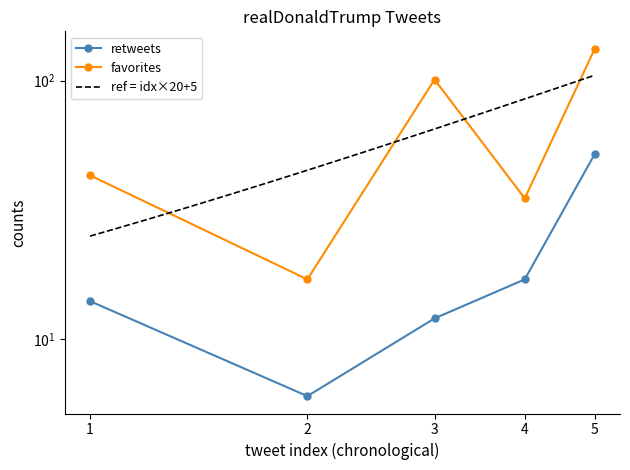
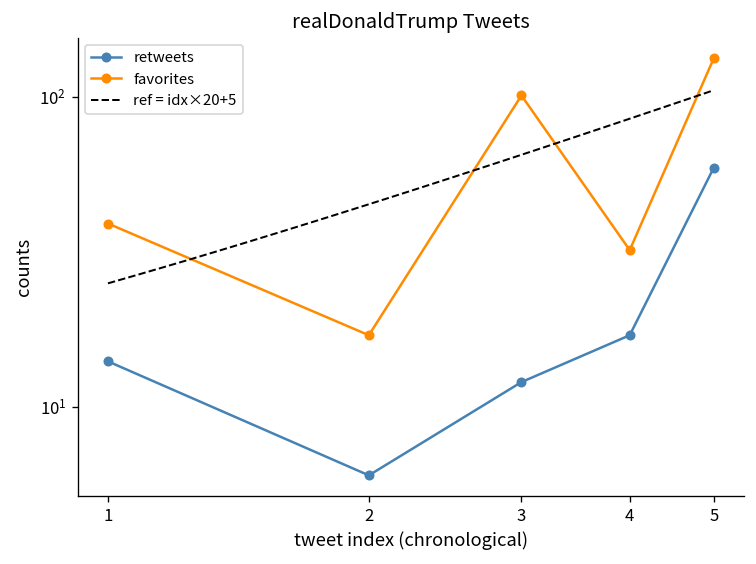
  {
    "retweets": {
      "1": 14,
      "2": 6,
      "3": 12,
      "4": 17,
-     "5": 52
+     "5": 59
    },
    "favorites": {
-     "1": 43,
+     "1": 39,
      "2": 17,
      "3": 101,
-     "4": 35,
+     "4": 32,
      "5": 130
    },
    "ref = idx×20+5": {
      "1": 25,
      "5": 105
    }
  }
